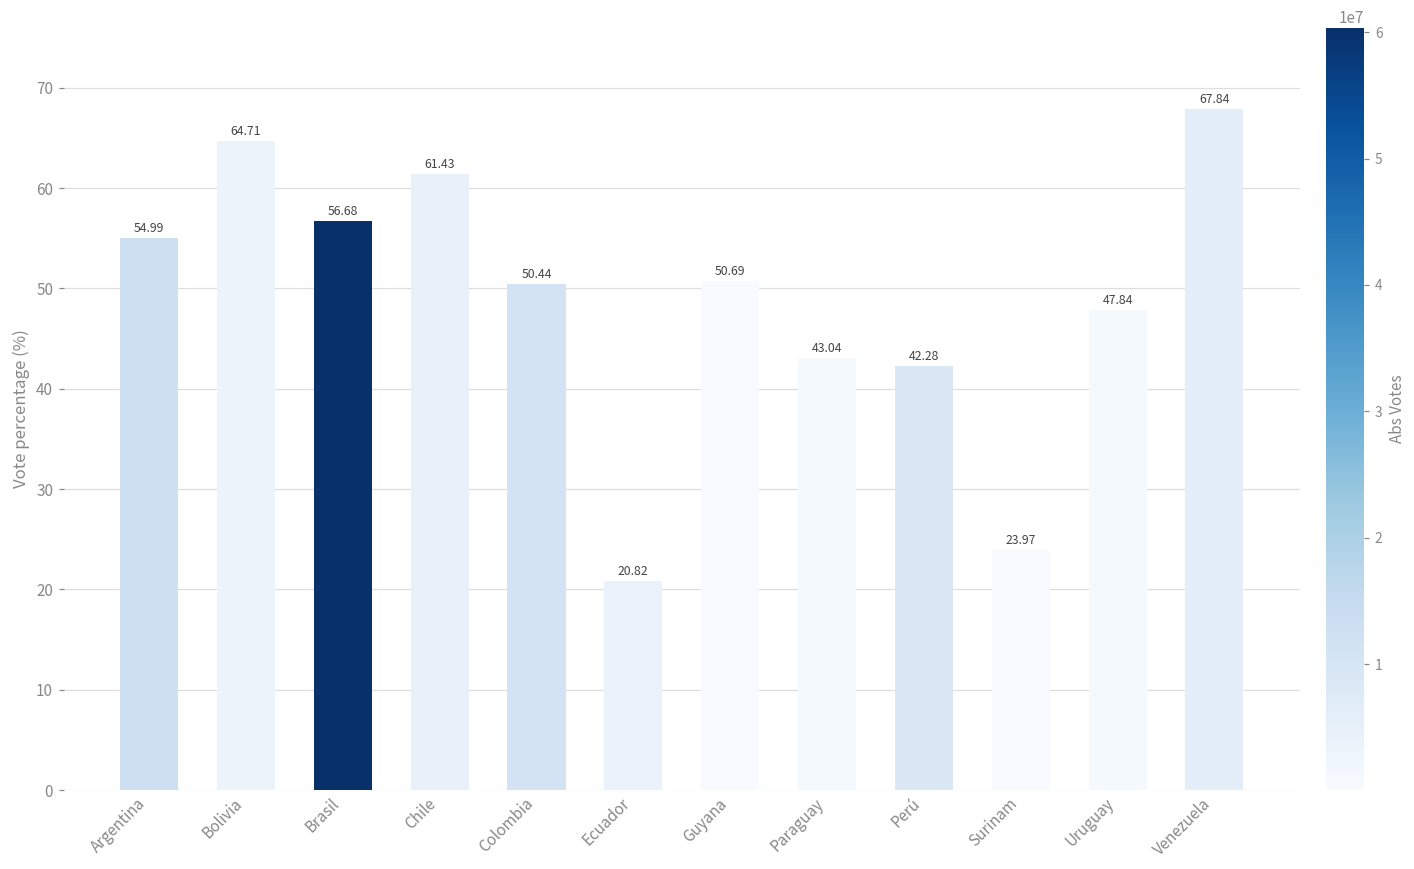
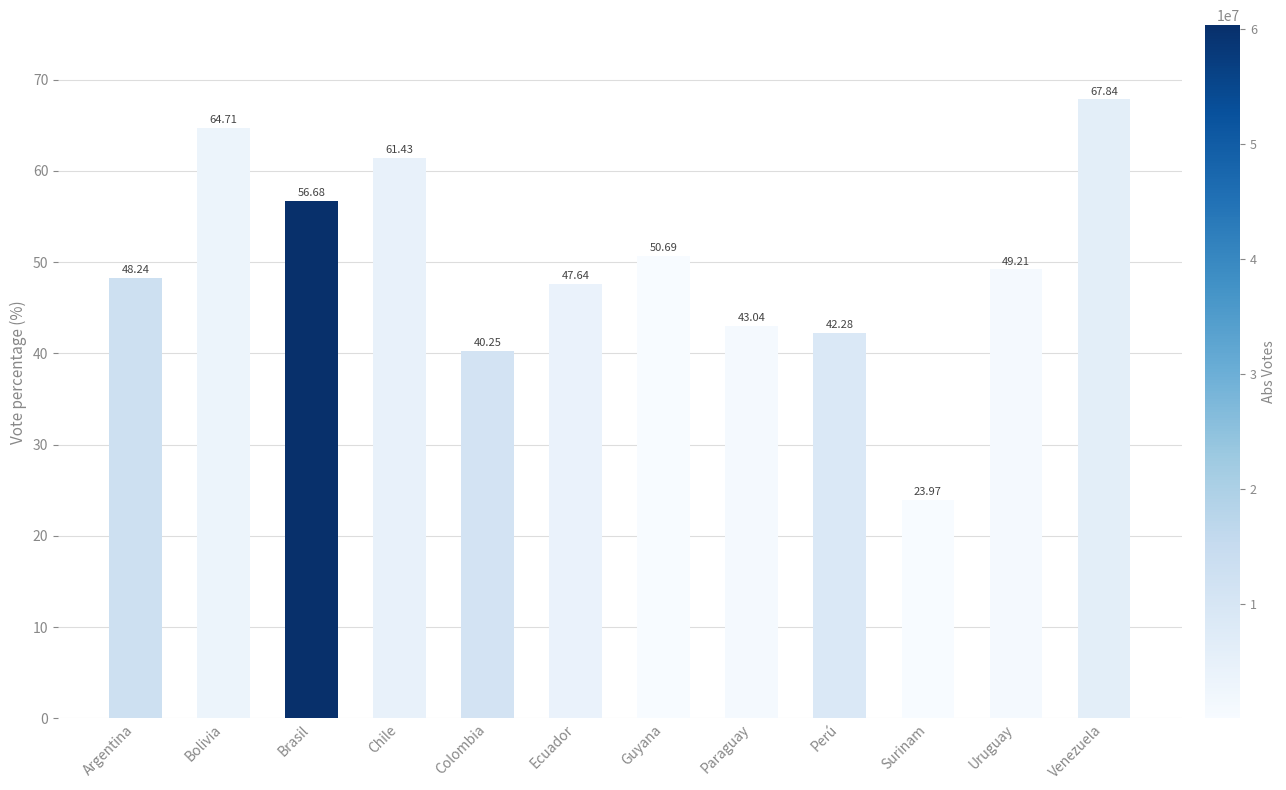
  {
-   "Argentina": 54.99,
+   "Argentina": 48.24,
    "Bolivia": 64.71,
    "Brasil": 56.68,
    "Chile": 61.43,
-   "Colombia": 50.44,
-   "Ecuador": 20.82,
+   "Colombia": 40.25,
+   "Ecuador": 47.64,
    "Guyana": 50.69,
    "Paraguay": 43.04,
    "Perú": 42.28,
    "Surinam": 23.97,
-   "Uruguay": 47.84,
+   "Uruguay": 49.21,
    "Venezuela": 67.84
  }
